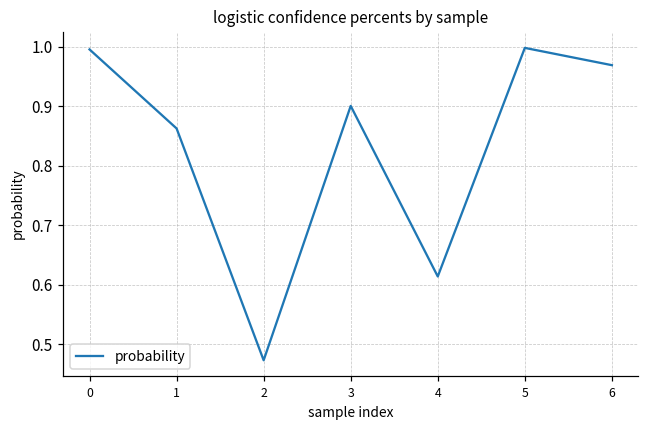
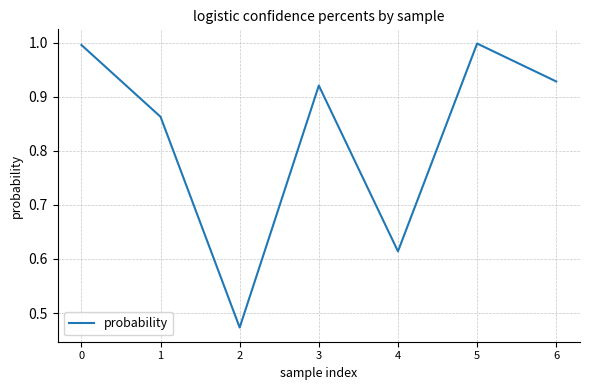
  {
    "0": 1.00,
    "1": 0.86,
    "2": 0.47,
-   "3": 0.90,
+   "3": 0.92,
    "4": 0.61,
    "5": 1.00,
-   "6": 0.97
+   "6": 0.93
  }
